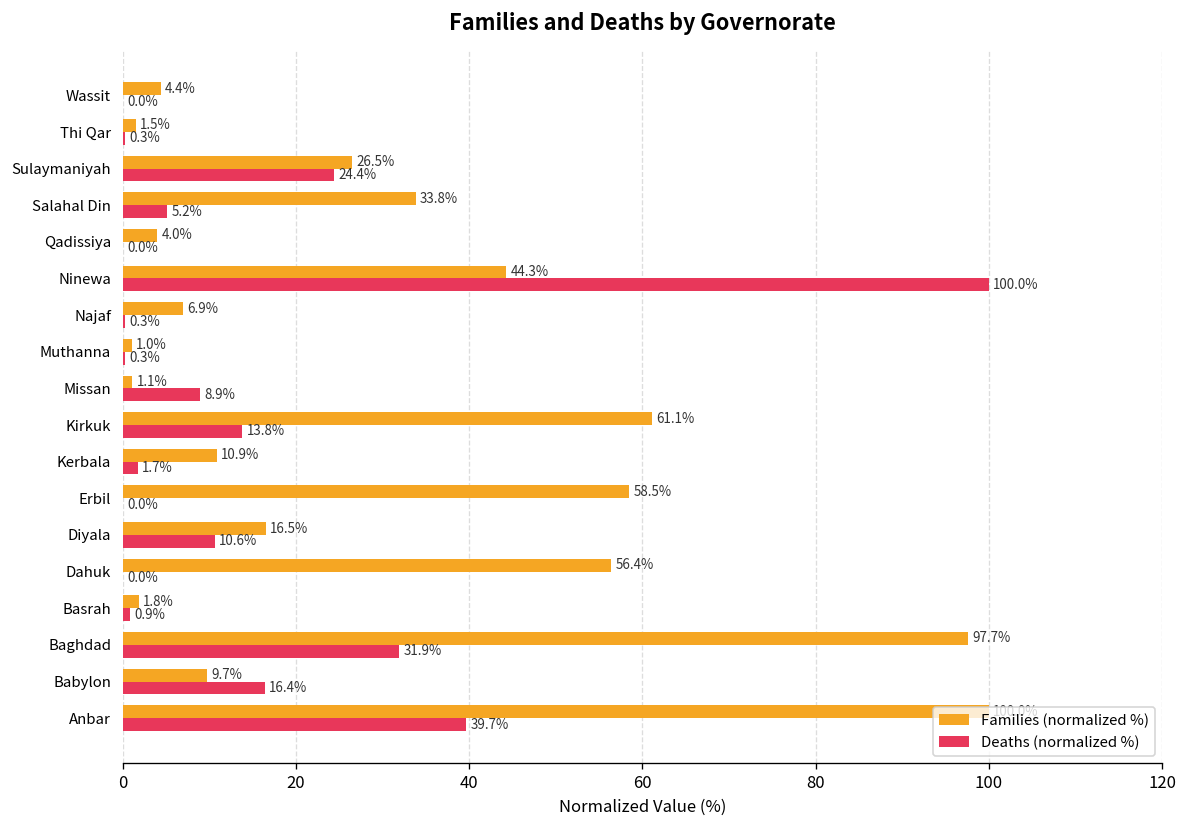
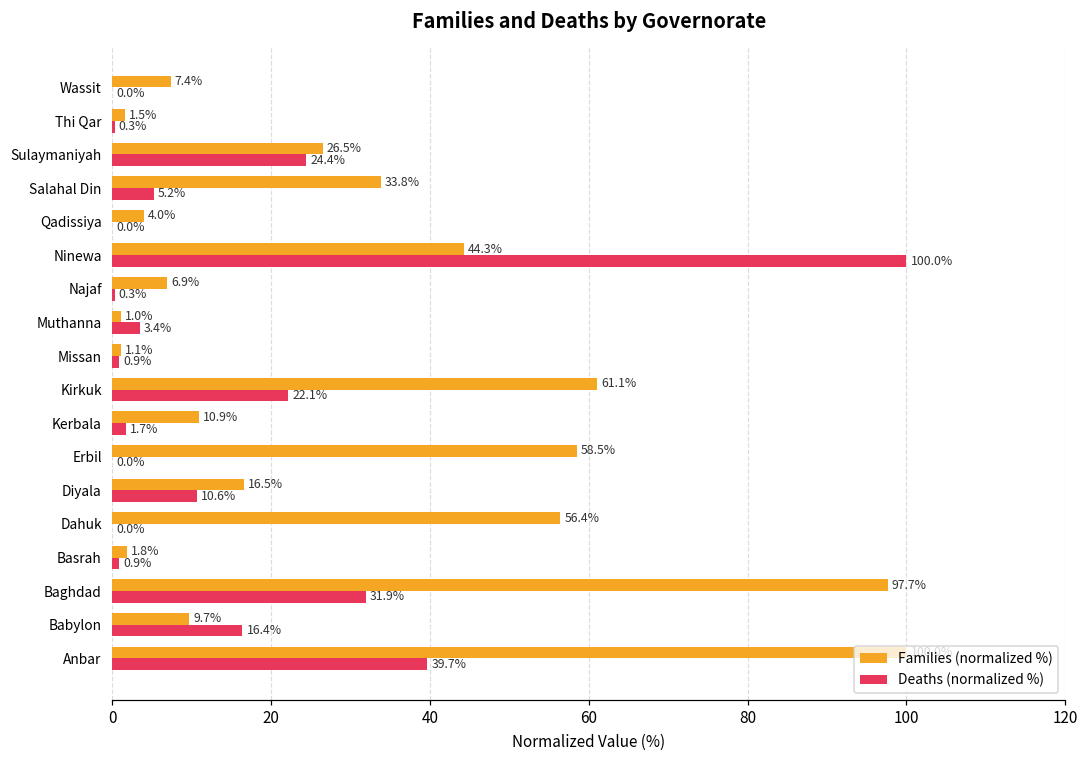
  {
    "Families (normalized %)": {
-     "Wassit": "4.4%",
+     "Wassit": "7.4%",
      "Thi Qar": "1.5%",
      "Sulaymaniyah": "26.5%",
      "Salahal Din": "33.8%",
      "Qadissiya": "4.0%",
      "Ninewa": "44.3%",
      "Najaf": "6.9%",
      "Muthanna": "1.0%",
      "Missan": "1.1%",
      "Kirkuk": "61.1%",
      "Kerbala": "10.9%",
      "Erbil": "58.5%",
      "Diyala": "16.5%",
      "Dahuk": "56.4%",
      "Basrah": "1.8%",
      "Baghdad": "97.7%",
      "Babylon": "9.7%"
    },
    "Deaths (normalized %)": {
      "Wassit": "0.0%",
      "Thi Qar": "0.3%",
      "Sulaymaniyah": "24.4%",
      "Salahal Din": "5.2%",
      "Qadissiya": "0.0%",
      "Ninewa": "100.0%",
      "Najaf": "0.3%",
-     "Muthanna": "0.3%",
-     "Missan": "8.9%",
-     "Kirkuk": "13.8%",
+     "Muthanna": "3.4%",
+     "Missan": "0.9%",
+     "Kirkuk": "22.1%",
      "Kerbala": "1.7%",
      "Erbil": "0.0%",
      "Diyala": "10.6%",
      "Dahuk": "0.0%",
      "Basrah": "0.9%",
      "Baghdad": "31.9%",
      "Babylon": "16.4%",
      "Anbar": "39.7%"
    }
  }
